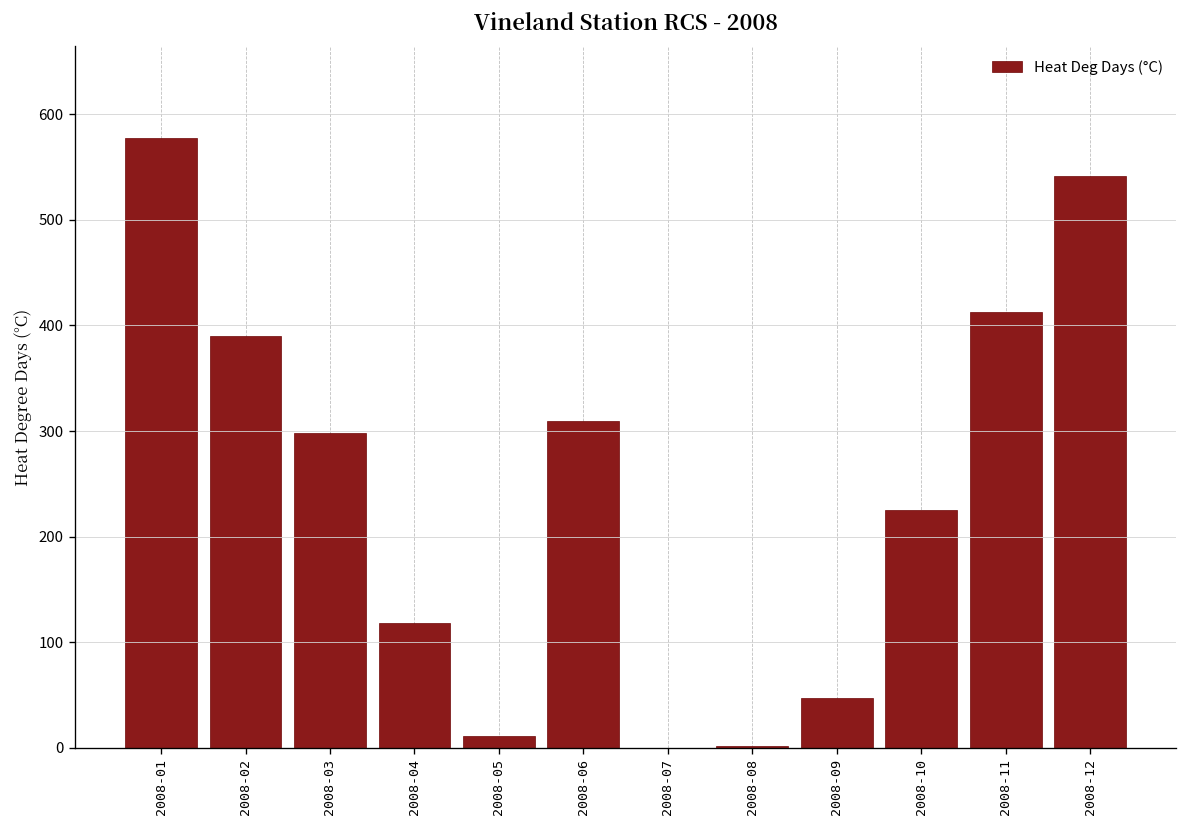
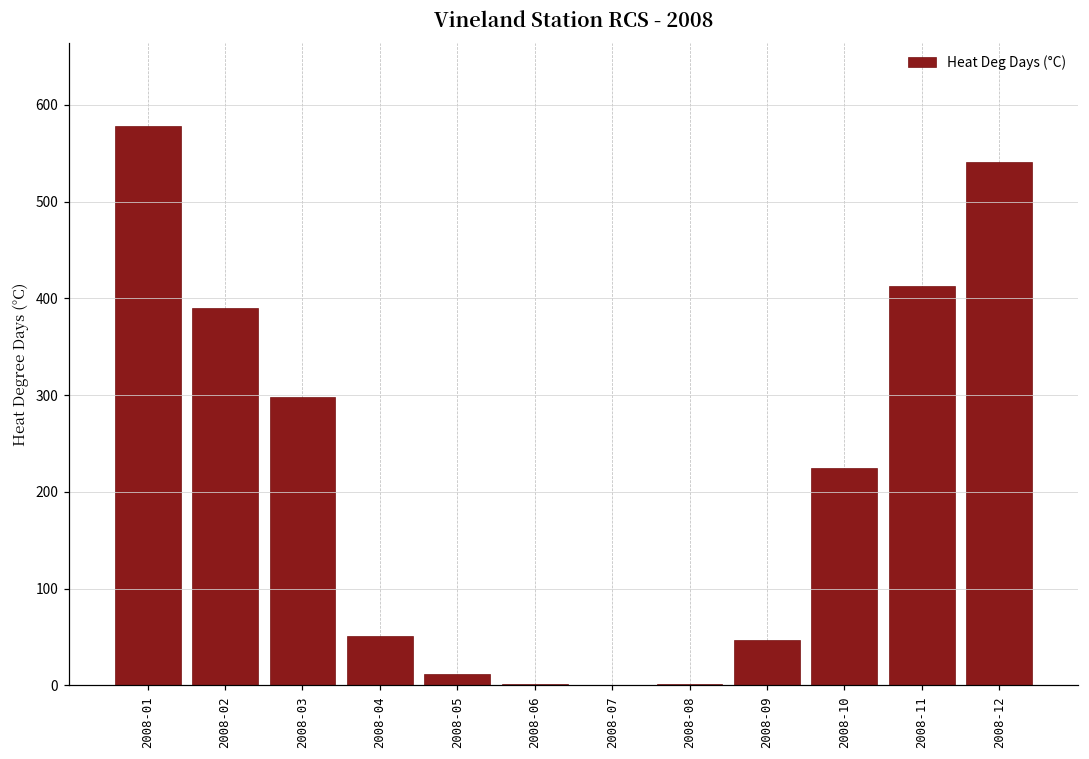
  {
    "2008-01": 580,
    "2008-02": 390,
    "2008-03": 300,
-   "2008-04": 120,
+   "2008-04": 50,
    "2008-05": 10,
-   "2008-06": 310,
+   "2008-06": 0,
    "2008-07": 0,
    "2008-09": 50,
    "2008-10": 220,
    "2008-11": 410,
    "2008-12": 540
  }
